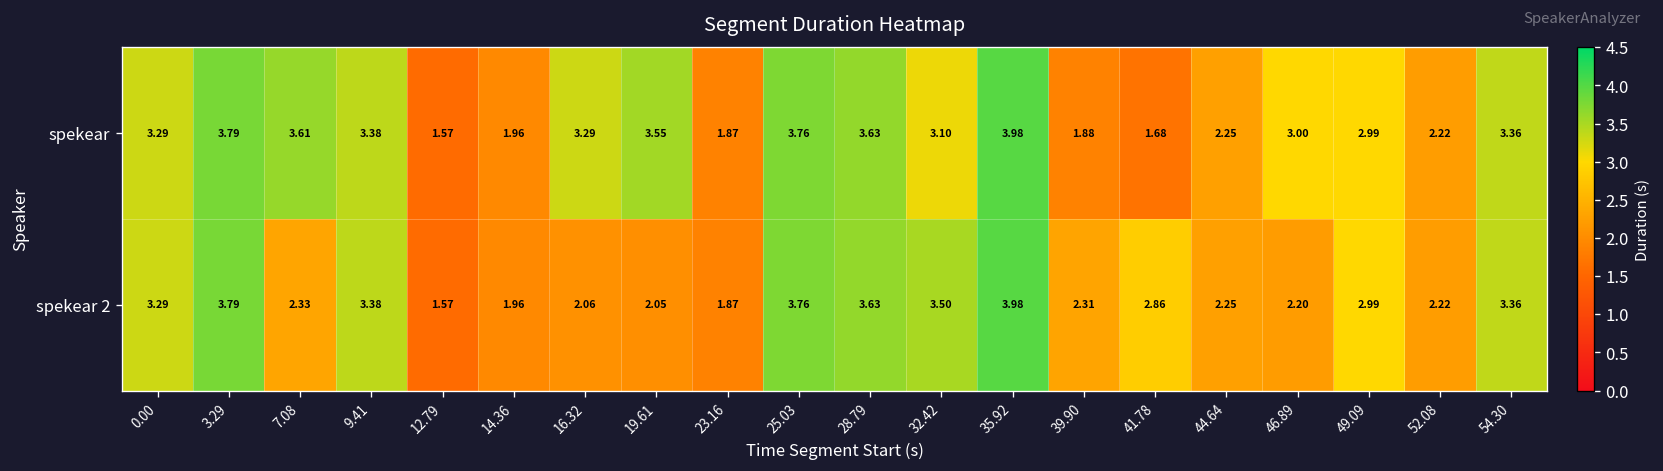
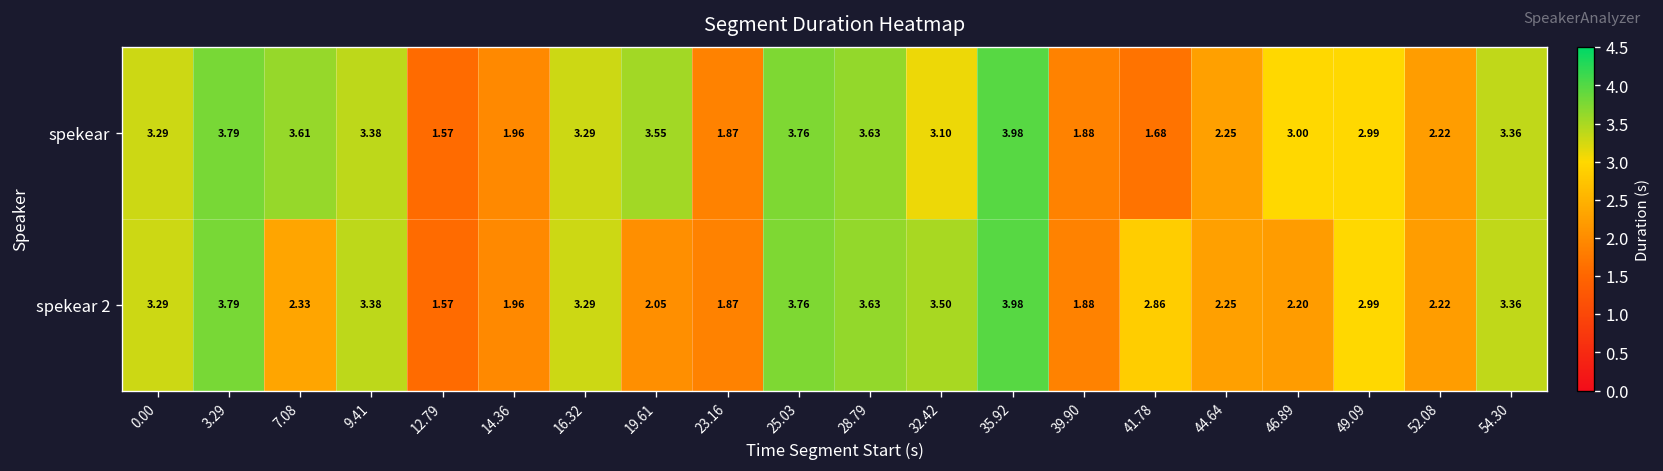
  {
    "spekear": {
      "0.00": 3.29,
      "3.29": 3.79,
      "7.08": 3.61,
      "9.41": 3.38,
      "12.79": 1.57,
      "14.36": 1.96,
      "16.32": 3.29,
      "19.61": 3.55,
      "23.16": 1.87,
      "25.03": 3.76,
      "28.79": 3.63,
      "32.42": 3.10,
      "35.92": 3.98,
      "39.90": 1.88,
      "41.78": 1.68,
      "44.64": 2.25,
      "46.89": 3.00,
      "49.09": 2.99,
      "52.08": 2.22,
      "54.30": 3.36
    },
    "spekear 2": {
      "0.00": 3.29,
      "3.29": 3.79,
      "7.08": 2.33,
      "9.41": 3.38,
      "12.79": 1.57,
      "14.36": 1.96,
-     "16.32": 2.06,
+     "16.32": 3.29,
      "19.61": 2.05,
      "23.16": 1.87,
      "25.03": 3.76,
      "28.79": 3.63,
      "32.42": 3.50,
      "35.92": 3.98,
-     "39.90": 2.31,
+     "39.90": 1.88,
      "41.78": 2.86,
      "44.64": 2.25,
      "46.89": 2.20,
      "49.09": 2.99,
      "52.08": 2.22,
      "54.30": 3.36
    }
  }
